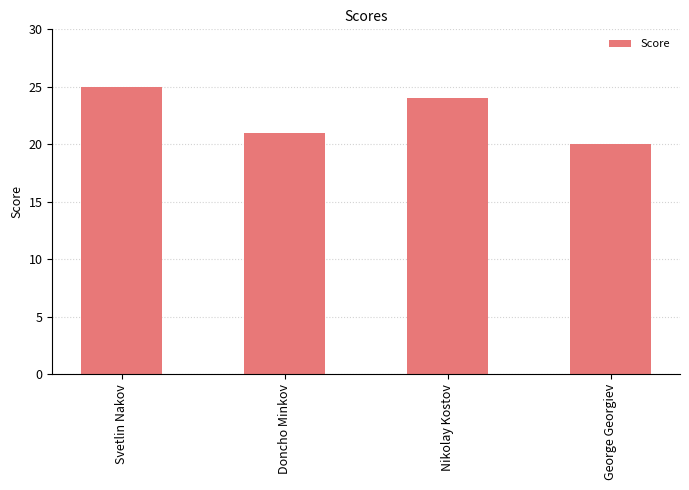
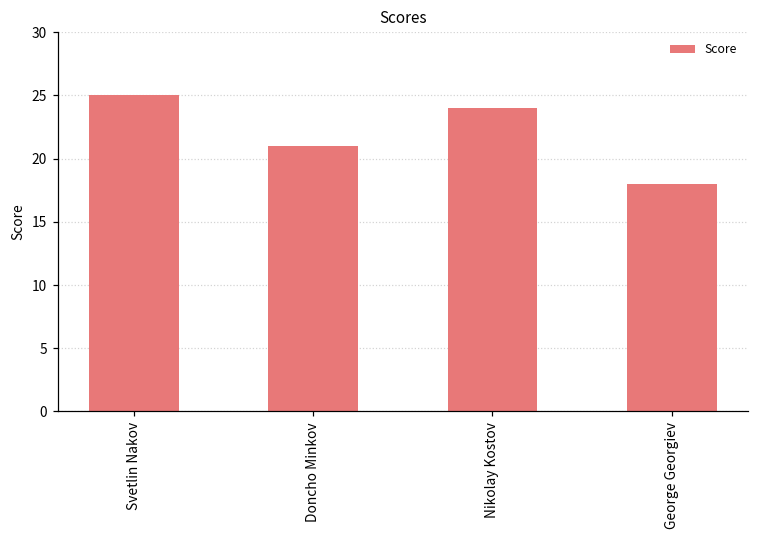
  {
    "Svetlin Nakov": 25,
    "Doncho Minkov": 21,
    "Nikolay Kostov": 24,
-   "George Georgiev": 20
+   "George Georgiev": 18
  }
